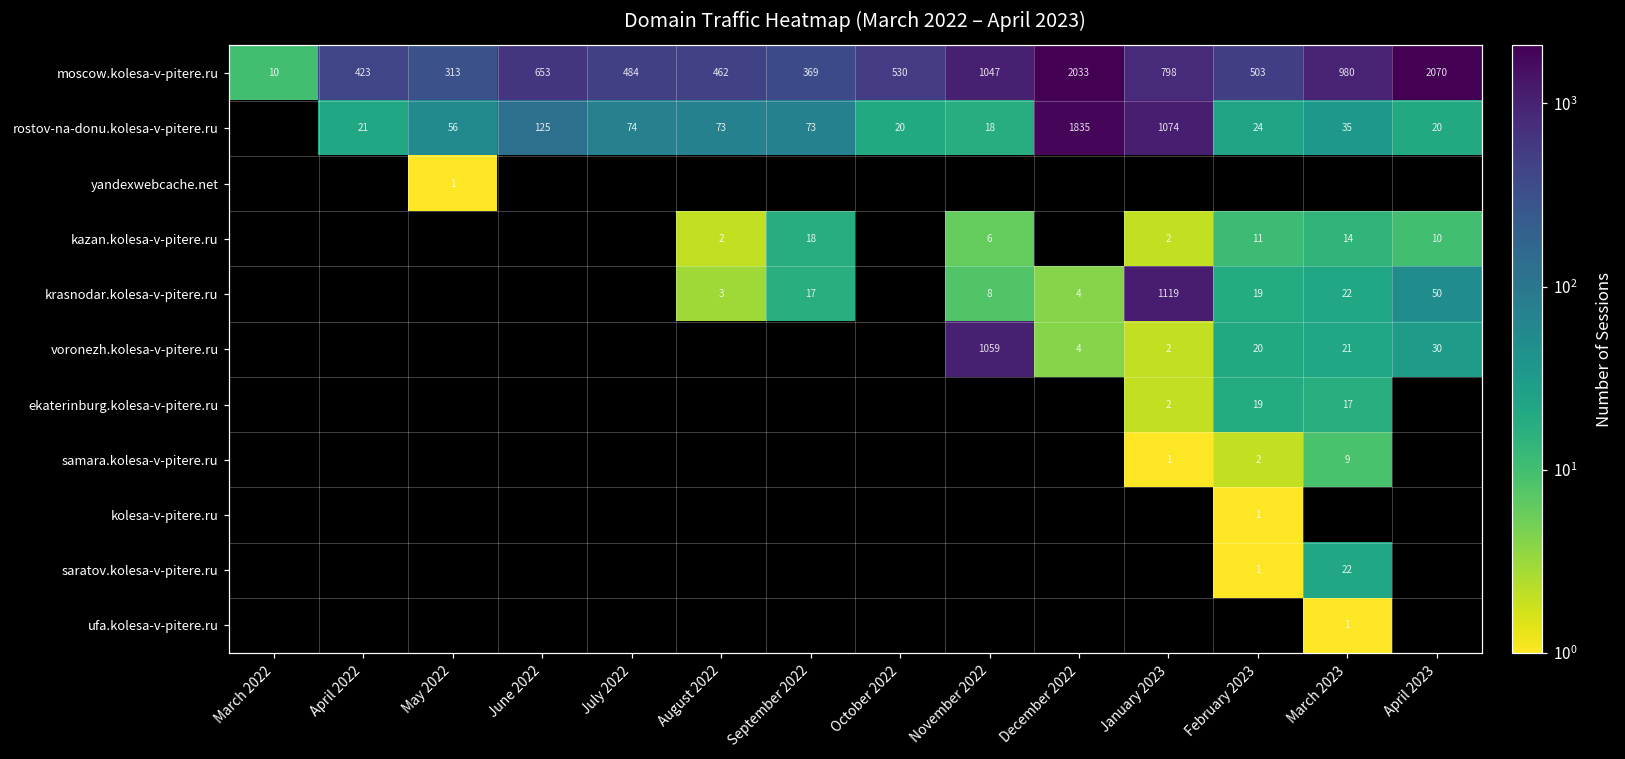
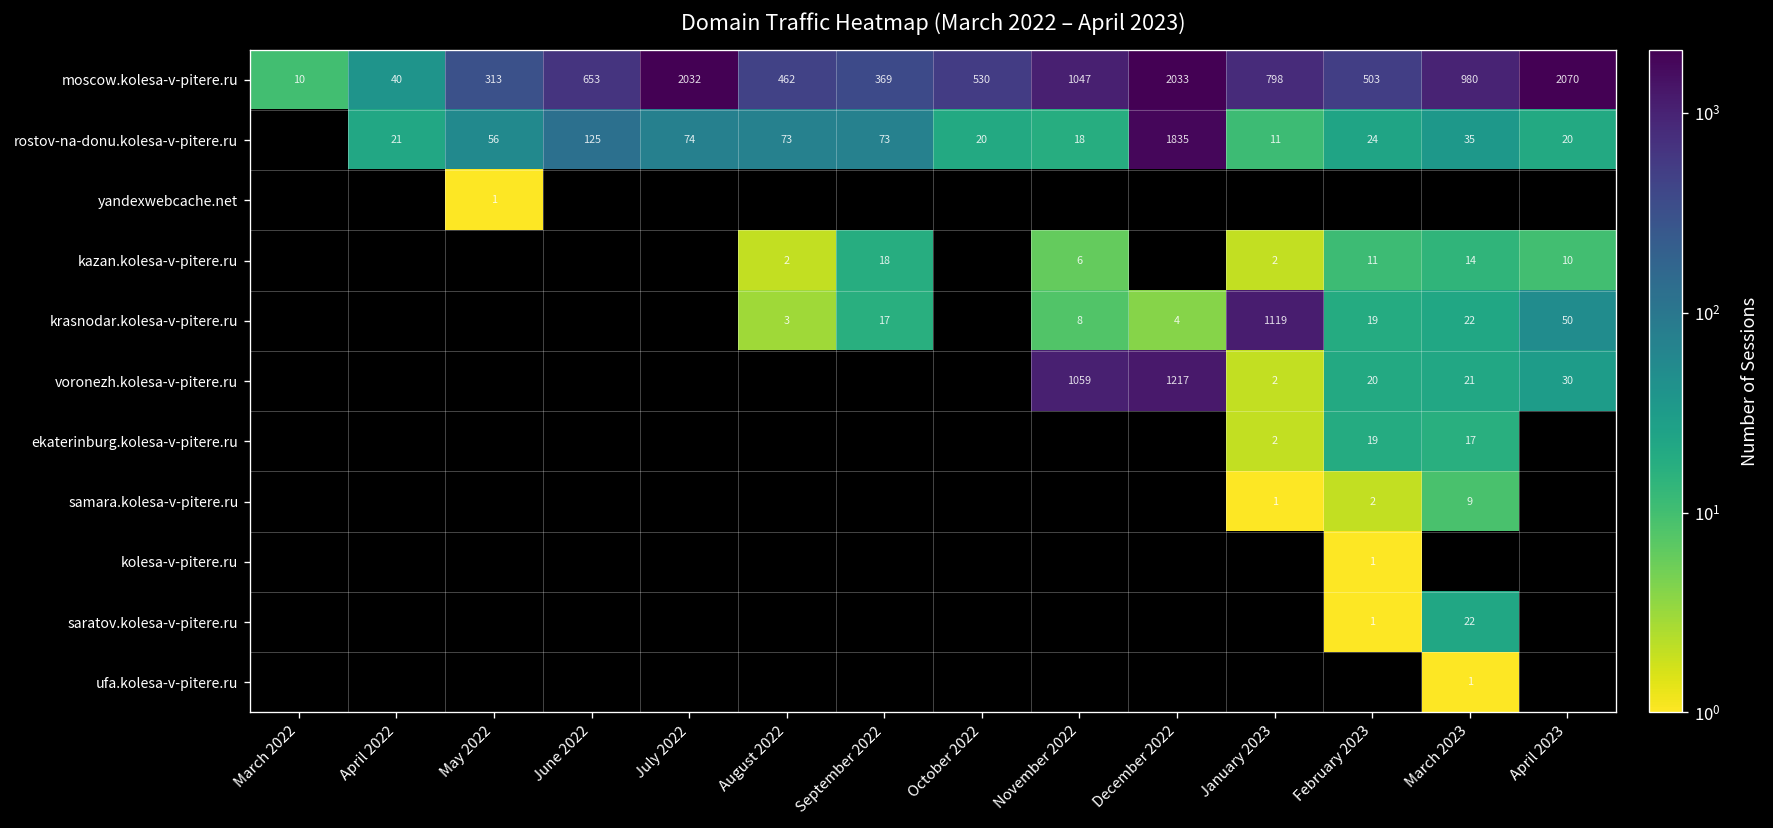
  {
    "moscow.kolesa-v-pitere.ru": {
      "March 2022": 10,
-     "April 2022": 423,
+     "April 2022": 40,
      "May 2022": 313,
      "June 2022": 653,
-     "July 2022": 484,
+     "July 2022": 2032,
      "August 2022": 462,
      "September 2022": 369,
      "October 2022": 530,
      "November 2022": 1047,
      "December 2022": 2033,
      "January 2023": 798,
      "February 2023": 503,
      "March 2023": 980,
      "April 2023": 2070
    },
    "rostov-na-donu.kolesa-v-pitere.ru": {
      "April 2022": 21,
      "May 2022": 56,
      "June 2022": 125,
      "July 2022": 74,
      "August 2022": 73,
      "September 2022": 73,
      "October 2022": 20,
      "November 2022": 18,
      "December 2022": 1835,
-     "January 2023": 1074,
+     "January 2023": 11,
      "February 2023": 24,
      "March 2023": 35,
      "April 2023": 20
    },
    "yandexwebcache.net": {
      "May 2022": 1
    },
    "kazan.kolesa-v-pitere.ru": {
      "August 2022": 2,
      "September 2022": 18,
      "November 2022": 6,
      "January 2023": 2,
      "February 2023": 11,
      "March 2023": 14,
      "April 2023": 10
    },
    "krasnodar.kolesa-v-pitere.ru": {
      "August 2022": 3,
      "September 2022": 17,
      "November 2022": 8,
      "December 2022": 4,
      "January 2023": 1119,
      "February 2023": 19,
      "March 2023": 22,
      "April 2023": 50
    },
    "voronezh.kolesa-v-pitere.ru": {
      "November 2022": 1059,
-     "December 2022": 4,
+     "December 2022": 1217,
      "January 2023": 2,
      "February 2023": 20,
      "March 2023": 21,
      "April 2023": 30
    },
    "ekaterinburg.kolesa-v-pitere.ru": {
      "January 2023": 2,
      "February 2023": 19,
      "March 2023": 17
    },
    "samara.kolesa-v-pitere.ru": {
      "January 2023": 1,
      "February 2023": 2,
      "March 2023": 9
    },
    "kolesa-v-pitere.ru": {
      "February 2023": 1
    },
    "saratov.kolesa-v-pitere.ru": {
      "February 2023": 1,
      "March 2023": 22
    },
    "ufa.kolesa-v-pitere.ru": {
      "March 2023": 1
    }
  }
